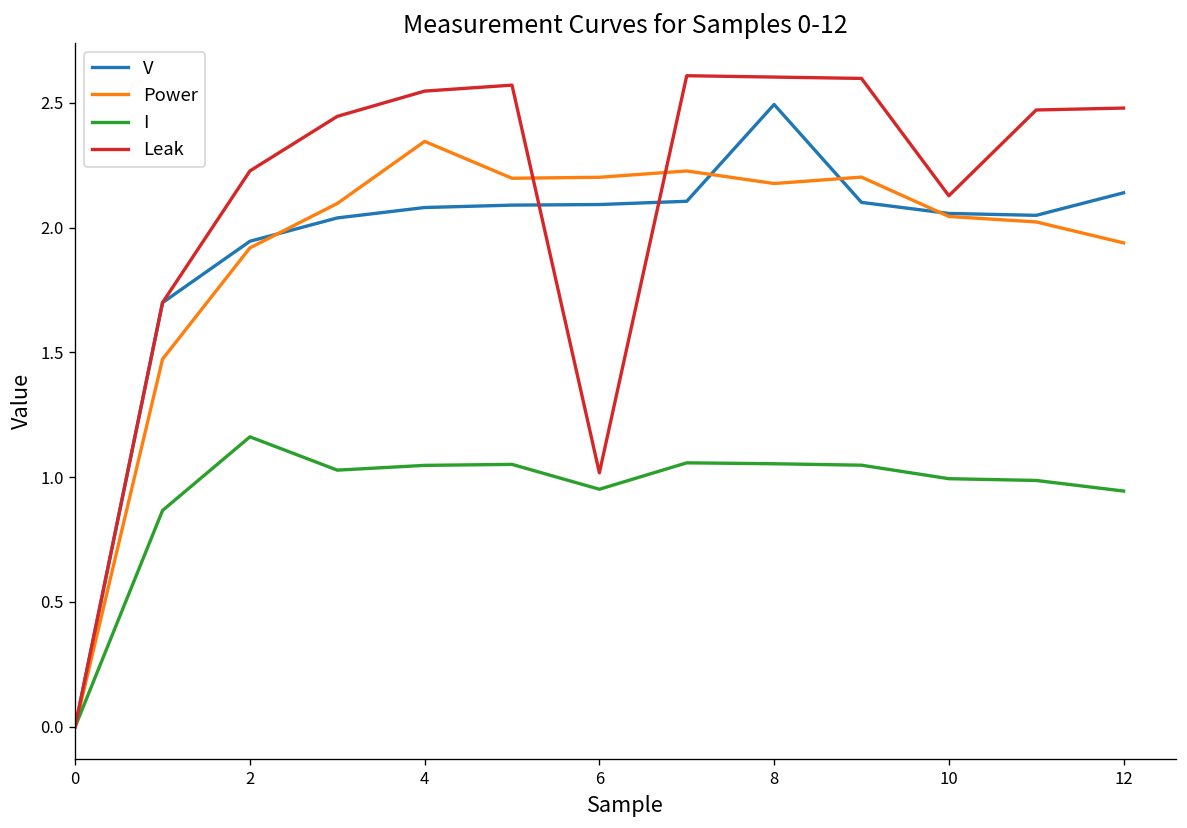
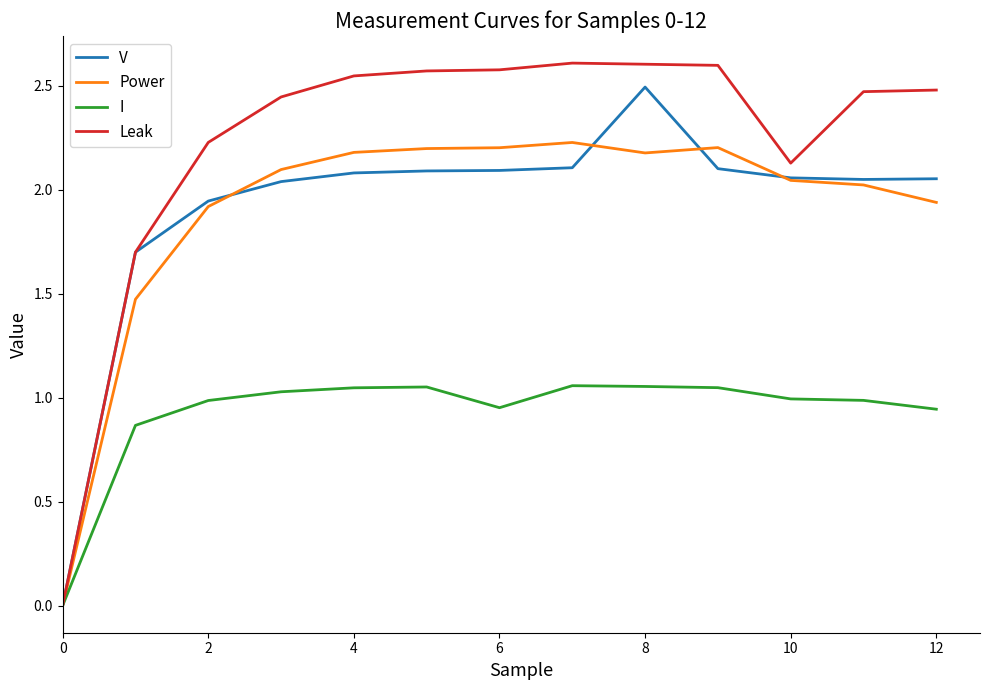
  {
    "V": {
      "2": 1.95,
      "4": 2.08,
      "6": 2.09,
      "8": 2.49,
-     "12": 2.14
+     "12": 2.05
    },
    "Power": {
      "2": 1.92,
-     "4": 2.35,
+     "4": 2.18,
      "6": 2.20,
      "8": 2.18,
      "12": 1.94
    },
    "I": {
-     "2": 1.16,
+     "2": 0.99,
      "4": 1.05,
      "6": 0.95,
      "8": 1.05,
      "10": 0.99,
      "12": 0.94
    },
    "Leak": {
      "2": 2.23,
      "4": 2.55,
-     "6": 1.02,
+     "6": 2.58,
      "8": 2.60,
      "10": 2.13,
      "12": 2.48
    }
  }
